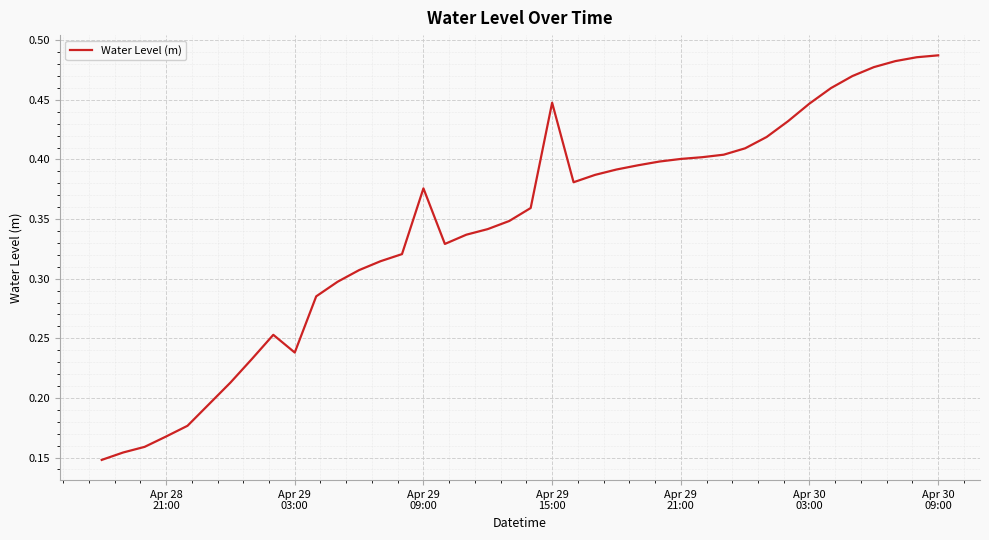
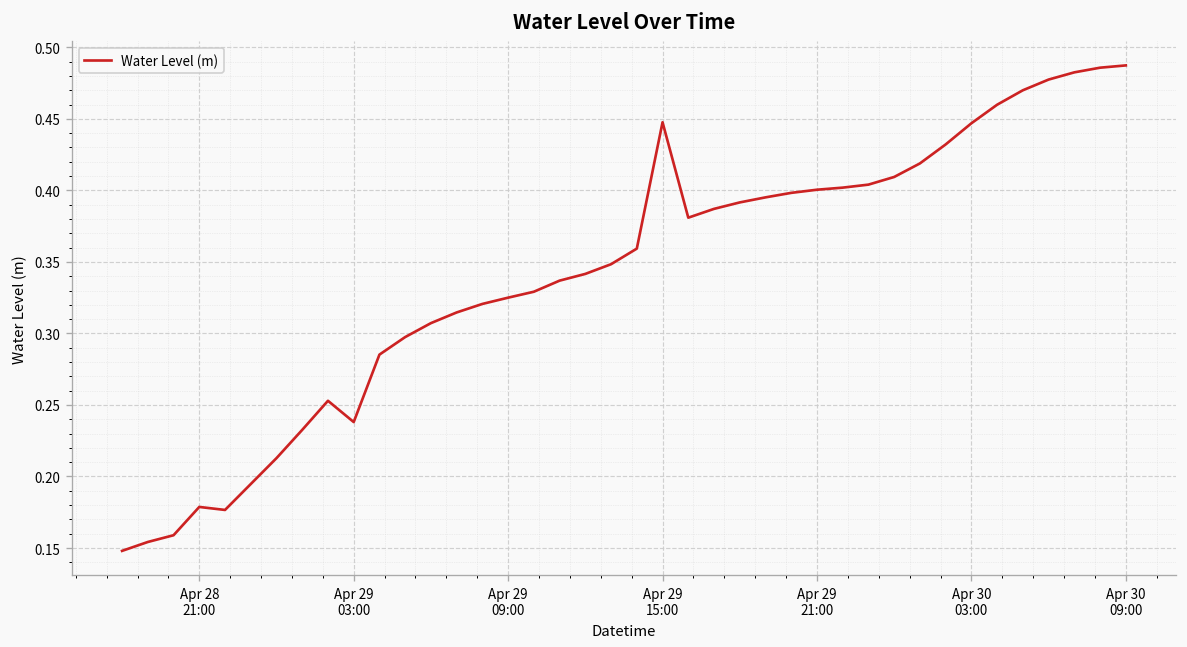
  {
-   "Apr 28 21:00": 0.168,
+   "Apr 28 21:00": 0.179,
    "Apr 29 03:00": 0.238,
-   "Apr 29 09:00": 0.376,
+   "Apr 29 09:00": 0.325,
    "Apr 29 15:00": 0.448,
    "Apr 29 21:00": 0.400,
    "Apr 30 03:00": 0.447,
    "Apr 30 09:00": 0.487
  }
